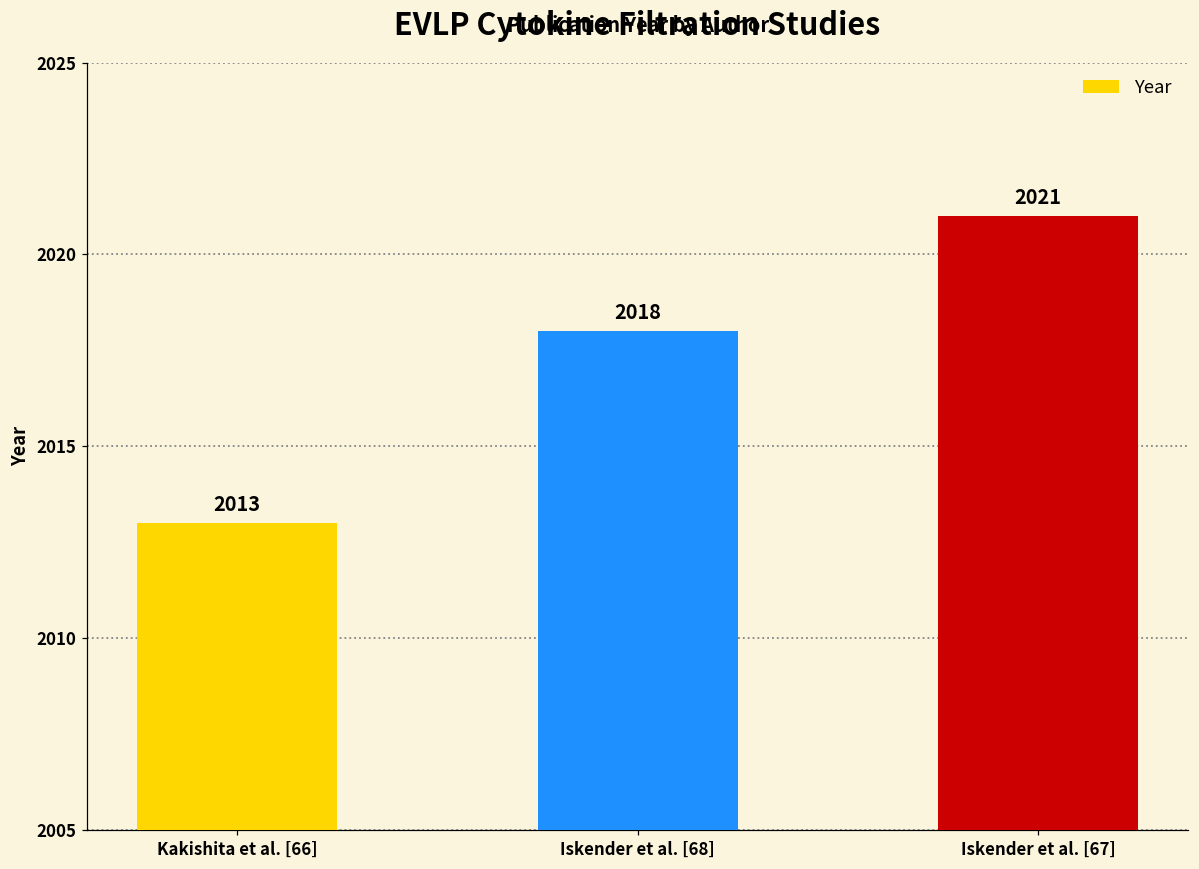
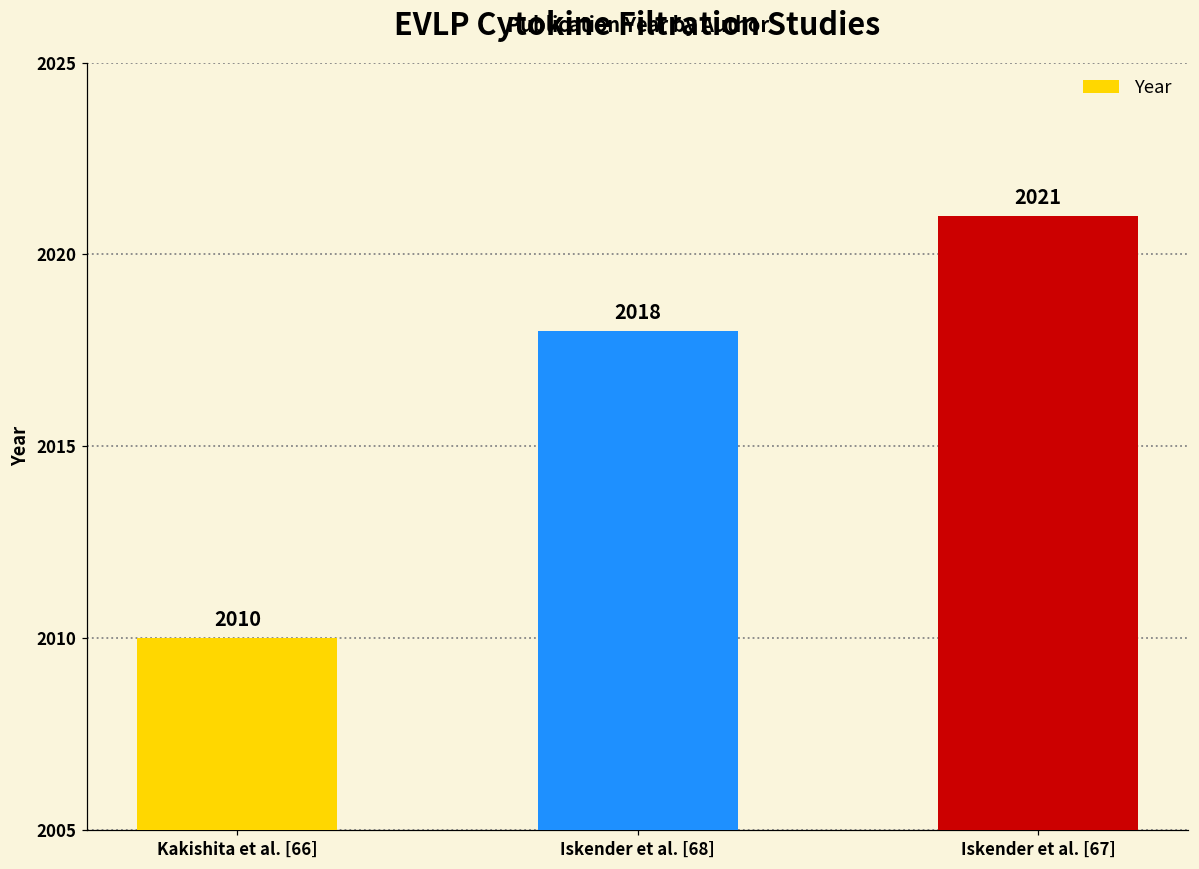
  {
-   "Kakishita et al. [66]": 2013,
+   "Kakishita et al. [66]": 2010,
    "Iskender et al. [68]": 2018,
    "Iskender et al. [67]": 2021
  }
